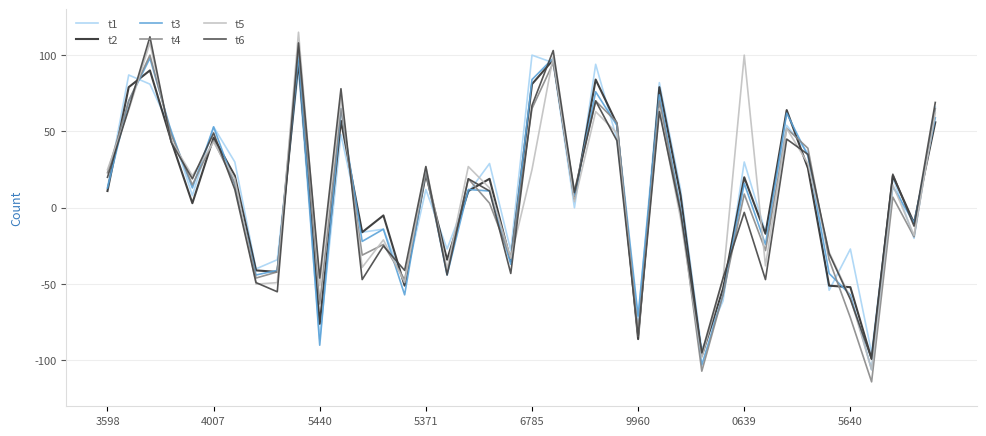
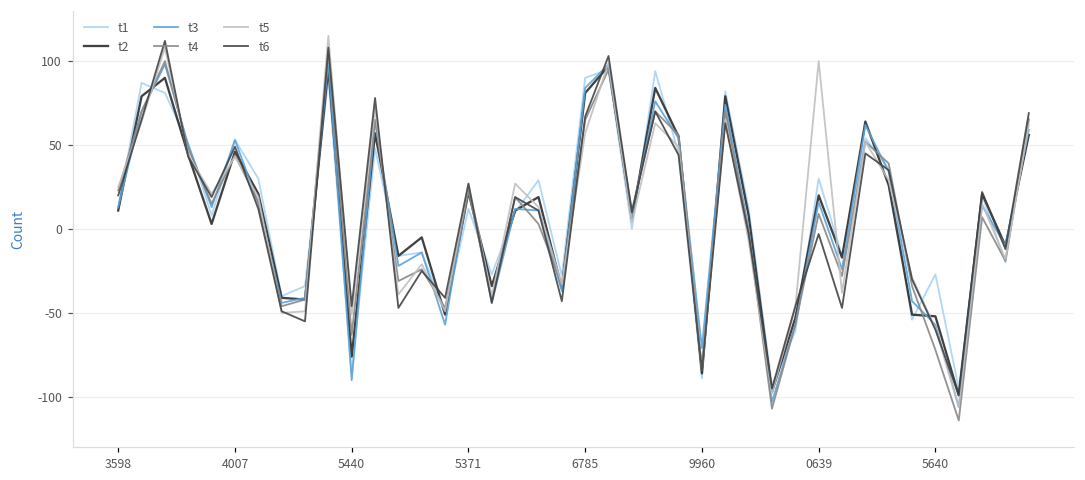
  {
    "t1": {
      "5440": -86,
      "5371": 12,
-     "6785": 100,
-     "9960": -74,
+     "6785": 90,
+     "9960": -89,
      "0639": 30,
      "5640": -27
    },
    "t3": {
      "5440": -90,
      "5371": 25,
      "6785": 84,
      "9960": -71,
      "0639": 16,
      "5640": -57
    },
    "t4": {
      "3598": 23,
      "5440": -63,
      "6785": 65,
      "0639": 9,
      "5640": -72
    },
    "t5": {
      "3598": 25,
      "5440": -51,
-     "6785": 25,
+     "6785": 57,
      "0639": 100
    }
  }
